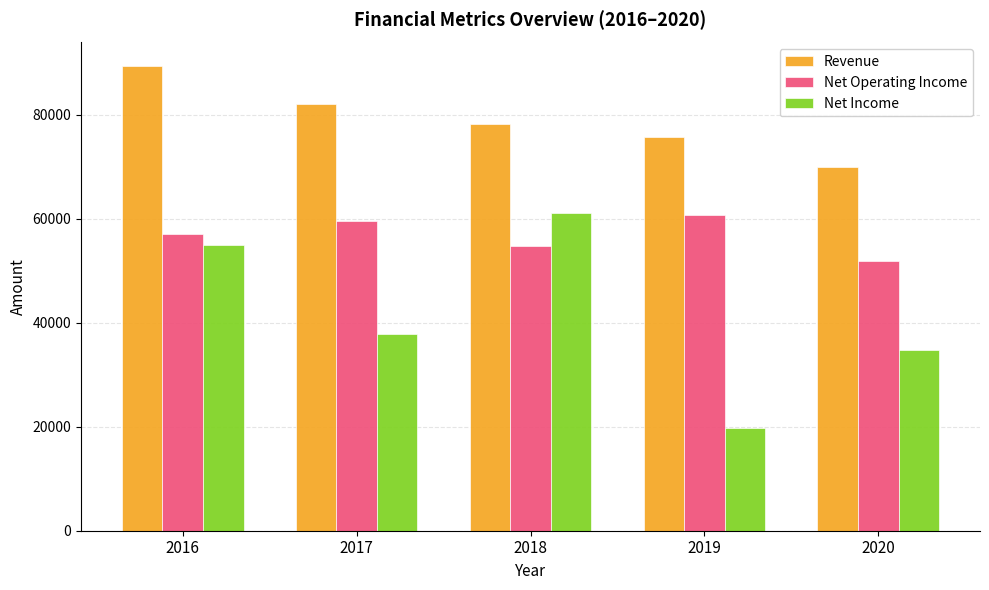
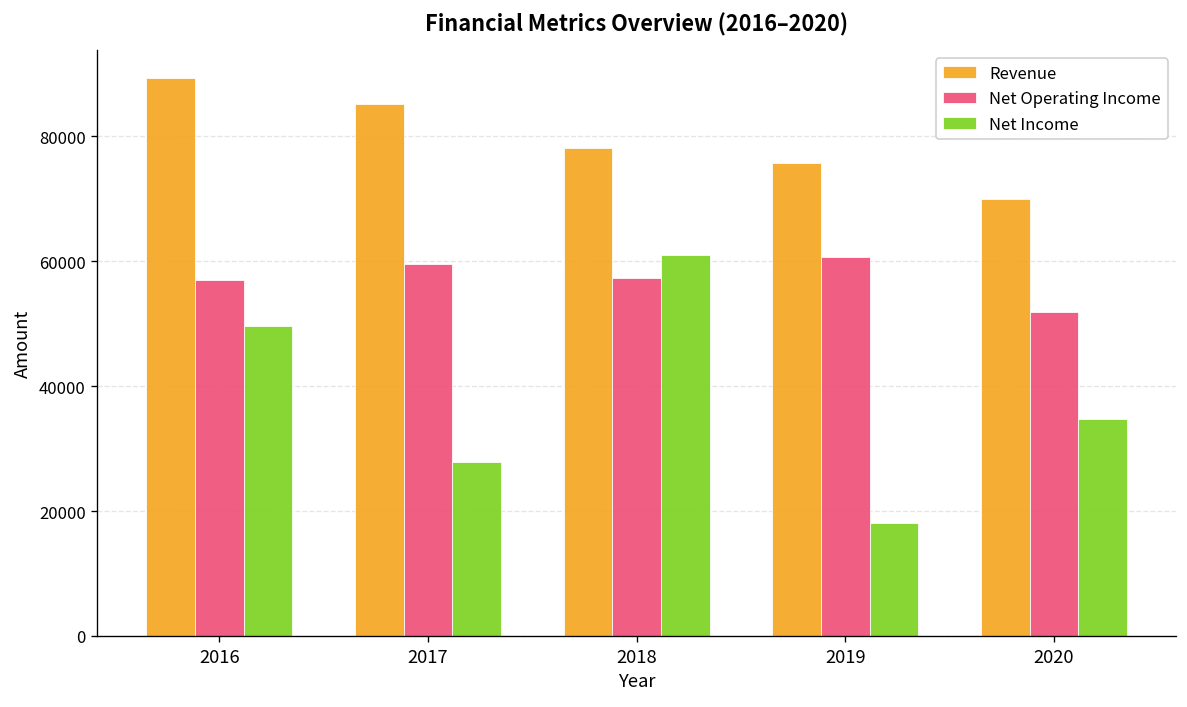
  {
    "Revenue": {
      "2016": 89000,
-     "2017": 82000,
+     "2017": 85000,
      "2018": 78000,
      "2019": 76000,
      "2020": 70000
    },
    "Net Operating Income": {
      "2016": 57000,
      "2017": 60000,
-     "2018": 55000,
+     "2018": 57000,
      "2019": 61000,
      "2020": 52000
    },
    "Net Income": {
-     "2016": 55000,
-     "2017": 38000,
+     "2016": 50000,
+     "2017": 28000,
      "2018": 61000,
-     "2019": 20000,
+     "2019": 18000,
      "2020": 35000
    }
  }
